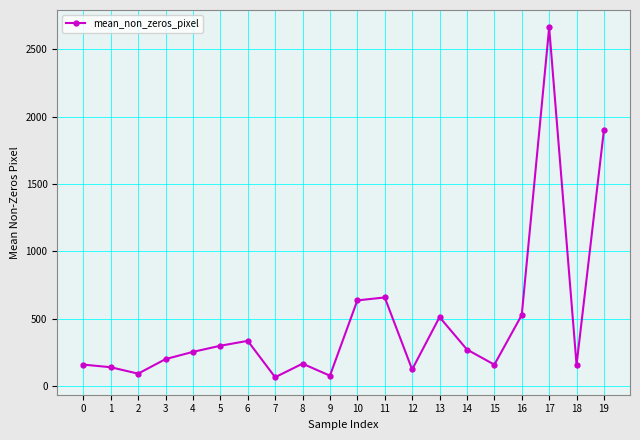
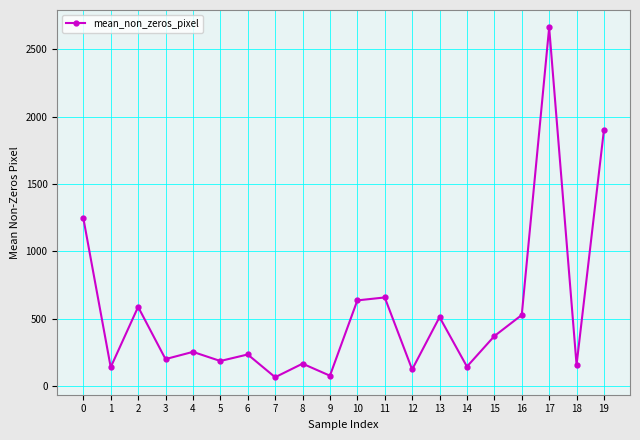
  {
-   "0": 160,
+   "0": 1250,
    "1": 140,
-   "2": 90,
+   "2": 590,
    "3": 200,
    "4": 250,
-   "5": 300,
-   "6": 340,
+   "5": 190,
+   "6": 240,
    "7": 70,
    "8": 170,
    "9": 80,
    "10": 640,
    "11": 660,
    "12": 120,
    "13": 510,
-   "14": 270,
-   "15": 160,
+   "14": 140,
+   "15": 370,
    "16": 530,
    "17": 2660,
    "18": 160,
    "19": 1900
  }
